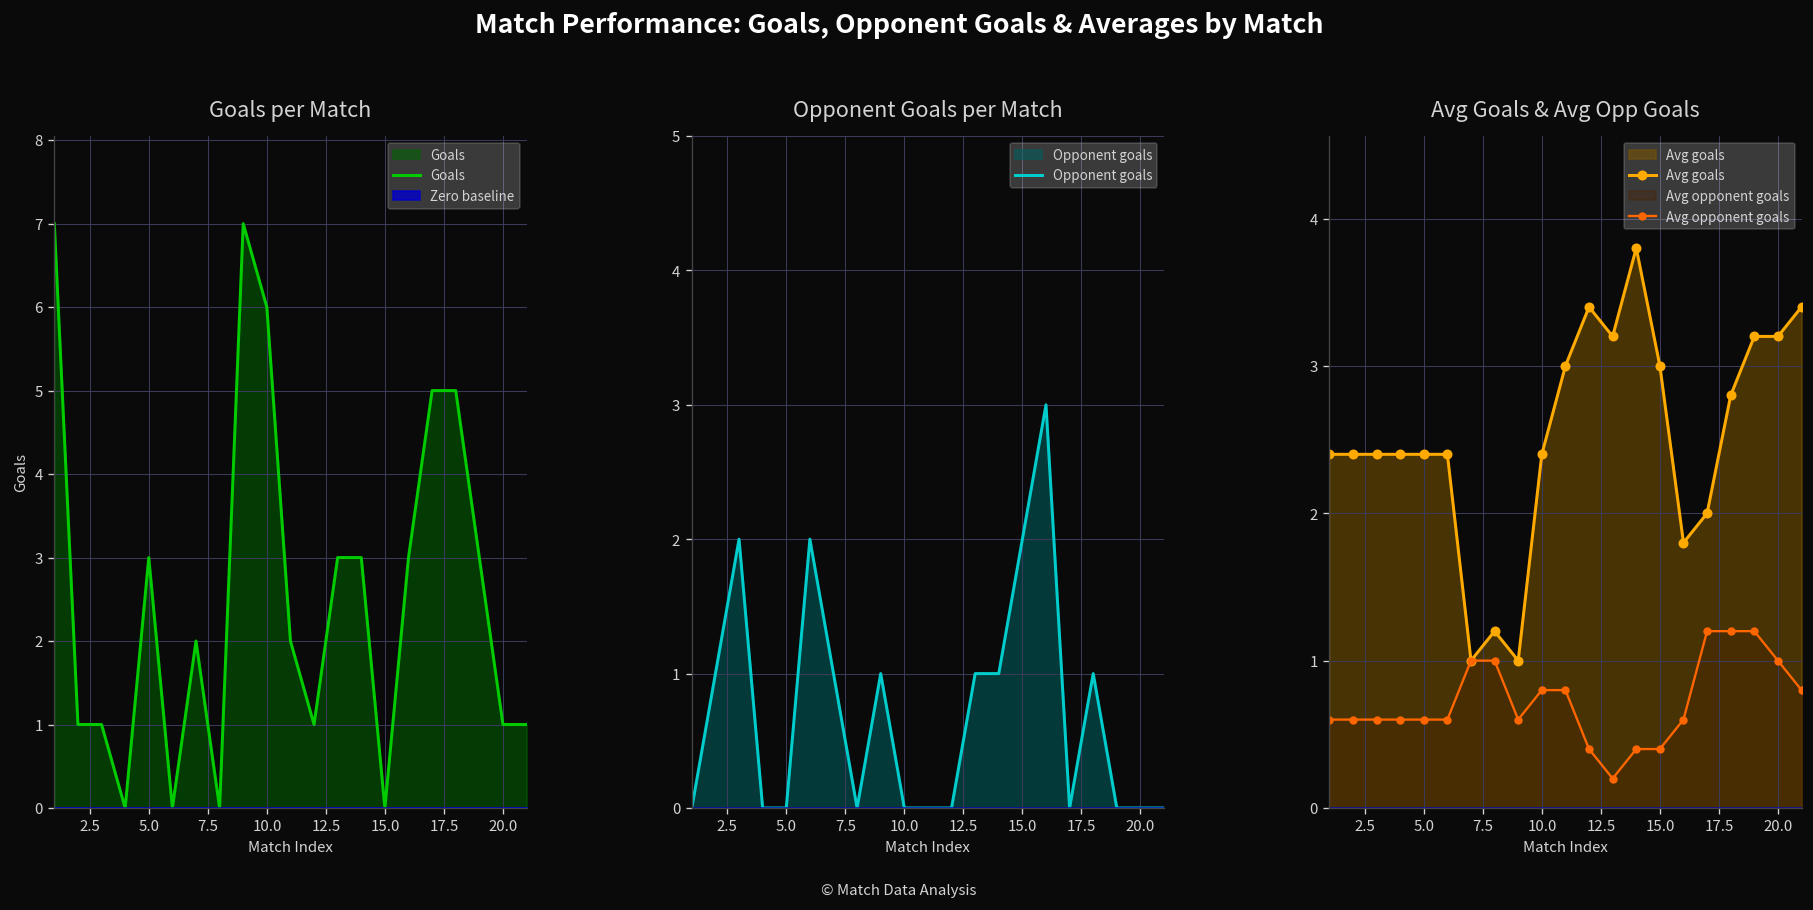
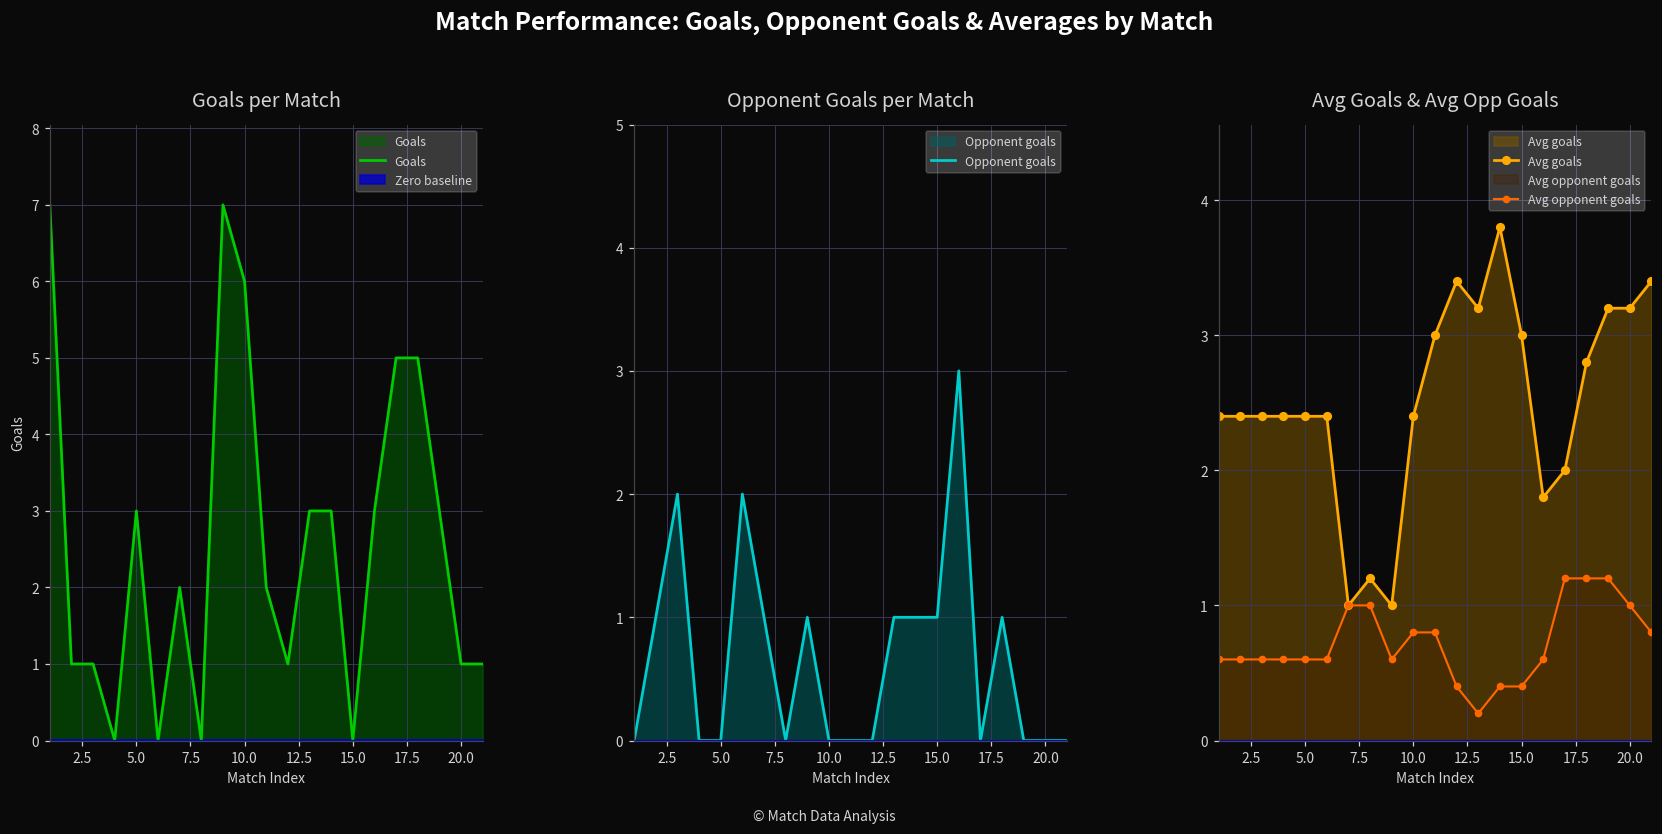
  {
    "Opponent Goals per Match": {
      "5.0": 0,
      "10.0": 0,
-     "15.0": 2,
+     "15.0": 1,
      "20.0": 0
    }
  }
